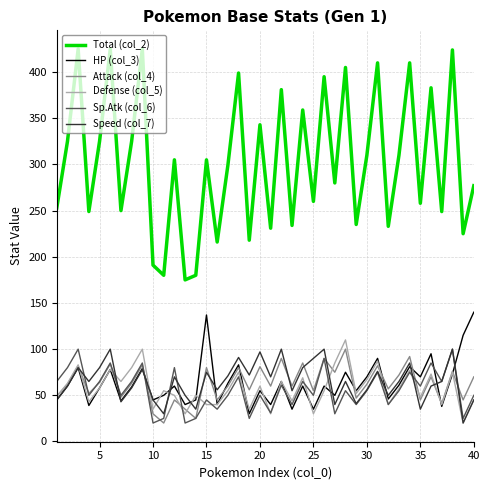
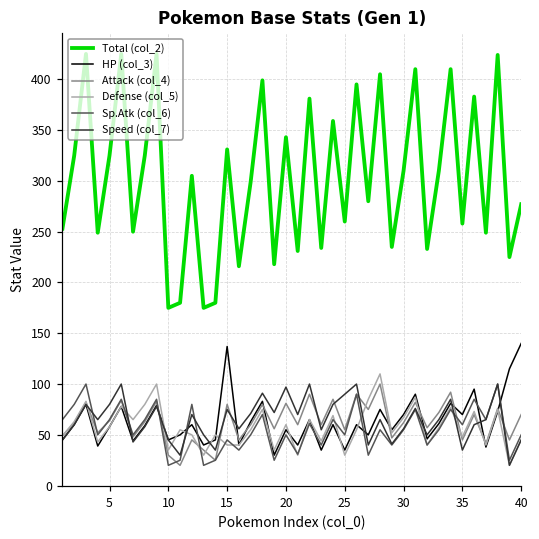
  {
    "Total (col_2)": {
      "5": 330,
-     "10": 190,
-     "15": 310,
+     "10": 180,
+     "15": 330,
      "20": 340,
      "25": 260,
      "30": 310,
      "35": 260,
      "40": 280
    },
    "HP (col_3)": {
      "15": 140,
      "20": 60,
      "25": 40,
      "30": 70,
      "35": 70,
      "40": 140
    }
  }
